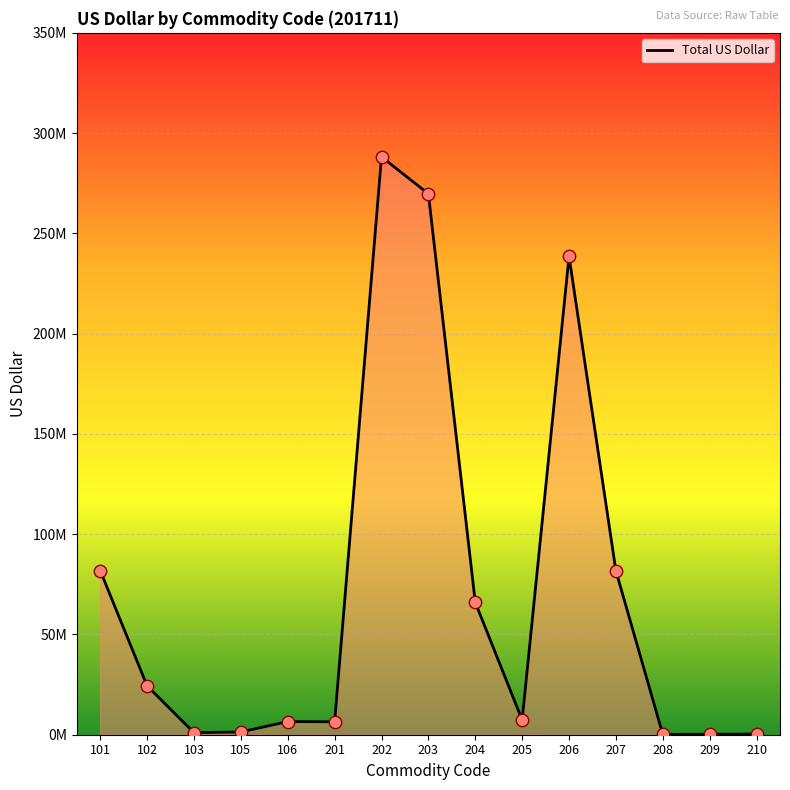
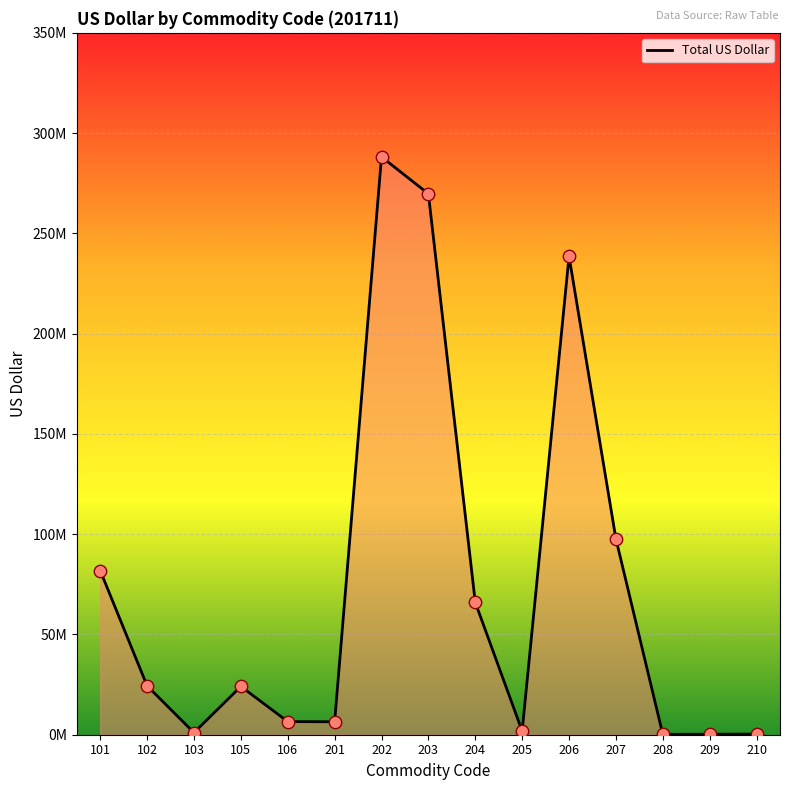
  {
    "101": 82000000,
    "102": 24000000,
    "103": 1000000,
-   "105": 1000000,
+   "105": 24000000,
    "106": 7000000,
    "201": 6000000,
    "202": 288000000,
    "203": 270000000,
    "204": 66000000,
-   "205": 7000000,
+   "205": 2000000,
    "206": 239000000,
-   "207": 82000000,
+   "207": 98000000,
    "208": 0,
    "209": 0,
    "210": 0
  }
